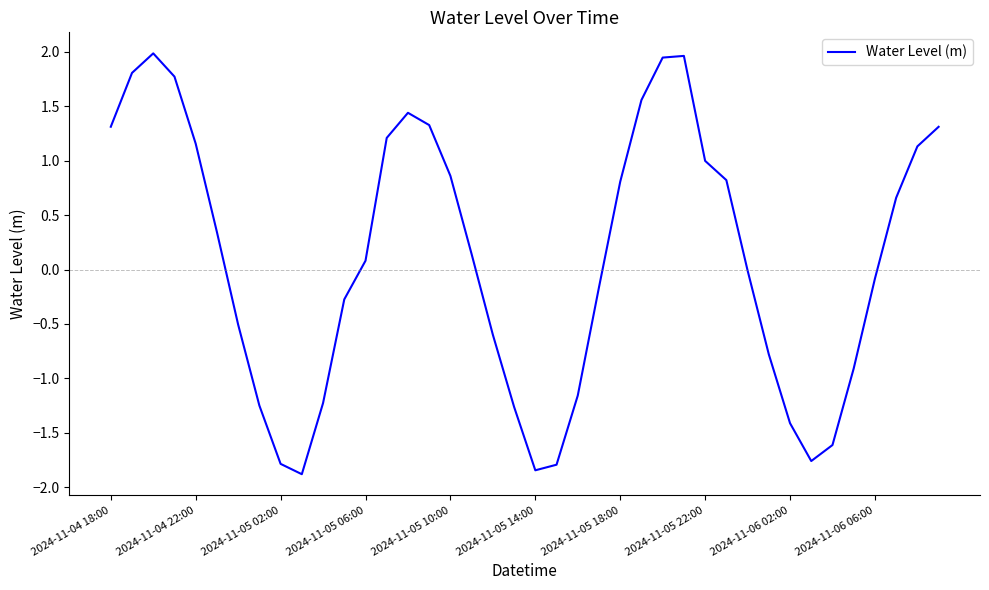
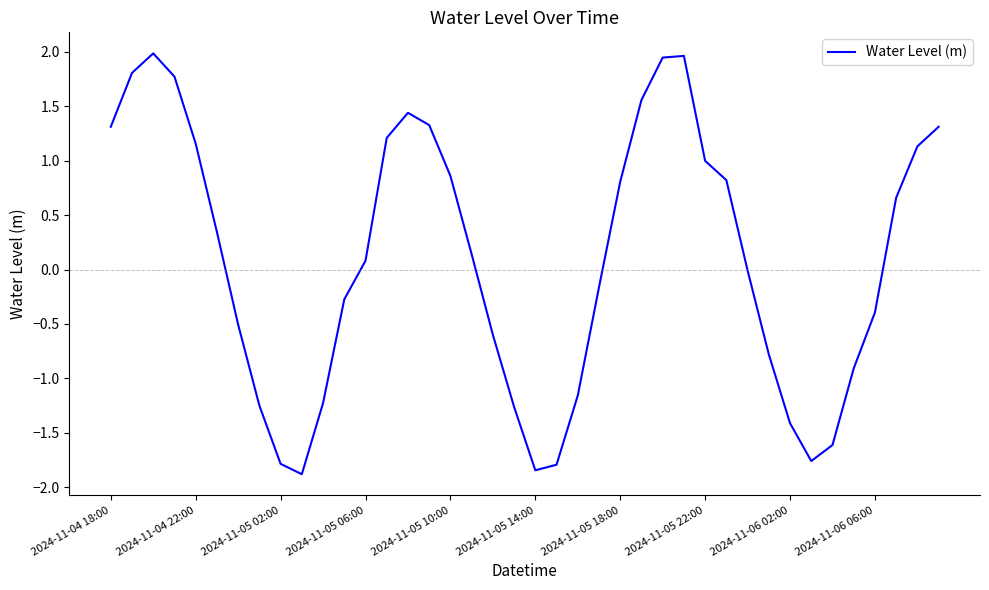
  {
    "2024-11-04 18:00": 1.31,
    "2024-11-04 22:00": 1.16,
    "2024-11-05 02:00": -1.79,
    "2024-11-05 06:00": 0.08,
    "2024-11-05 10:00": 0.86,
    "2024-11-05 14:00": -1.84,
    "2024-11-05 18:00": 0.81,
    "2024-11-05 22:00": 1.00,
    "2024-11-06 02:00": -1.41,
-   "2024-11-06 06:00": -0.08
+   "2024-11-06 06:00": -0.39
  }
